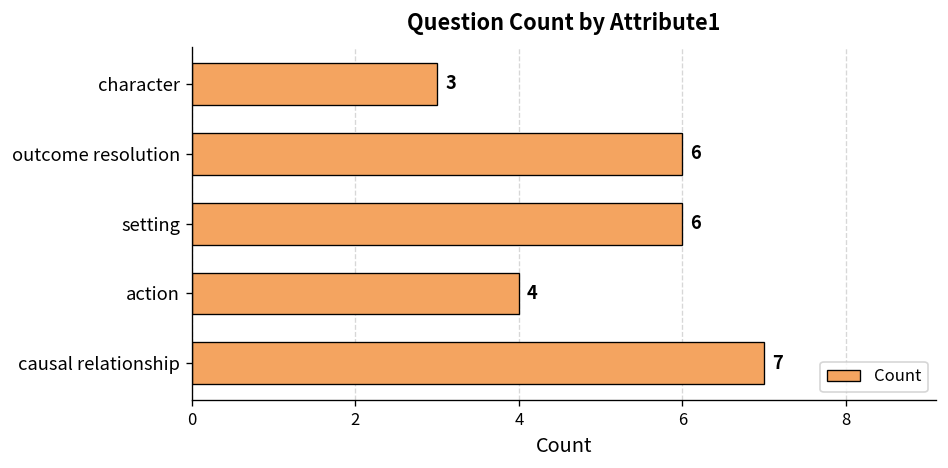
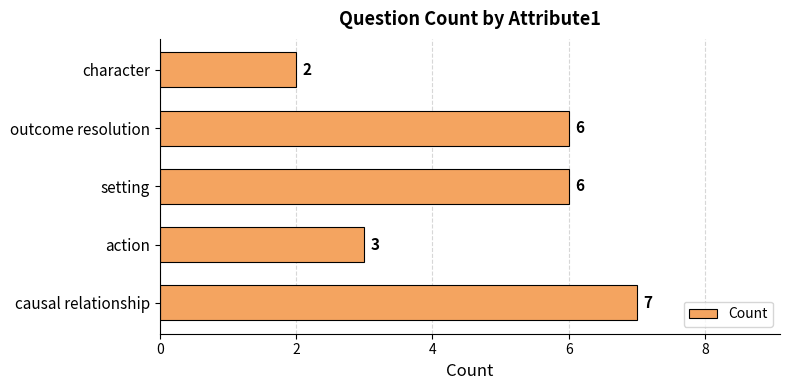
  {
-   "character": 3,
+   "character": 2,
    "outcome resolution": 6,
    "setting": 6,
-   "action": 4,
+   "action": 3,
    "causal relationship": 7
  }
